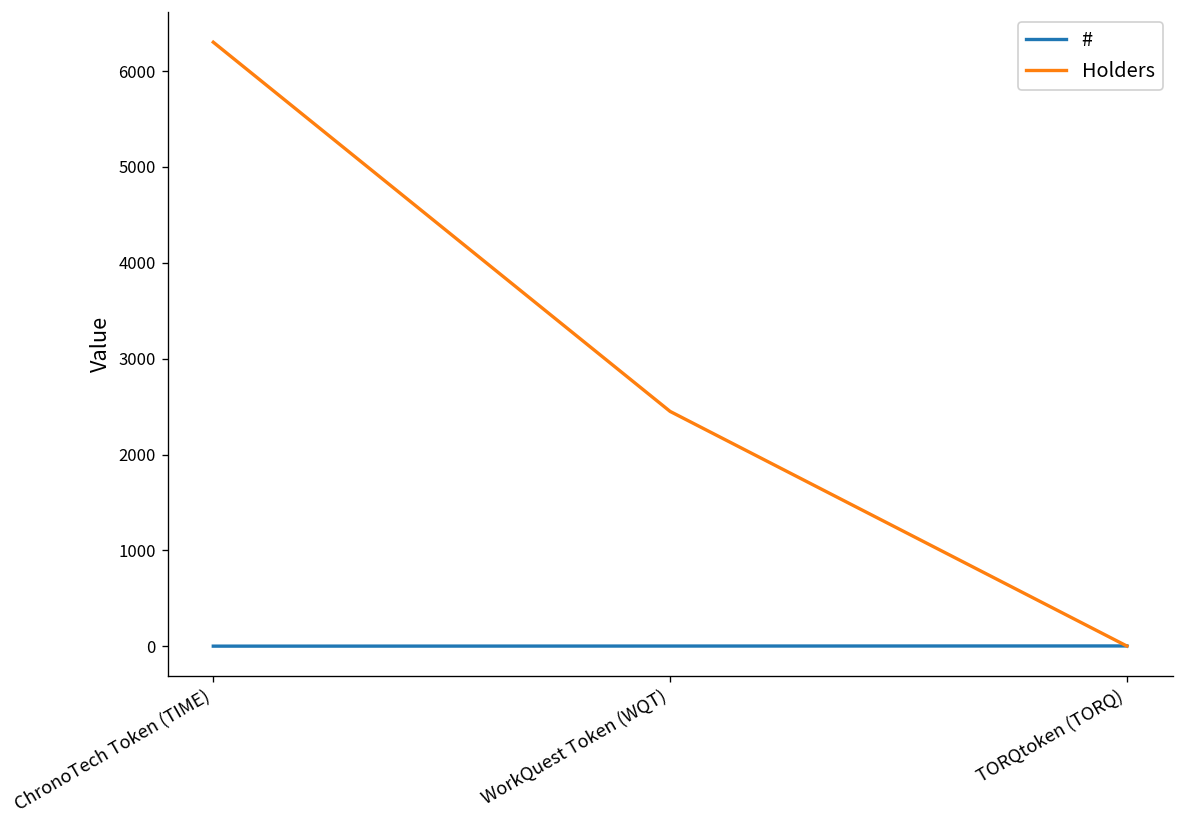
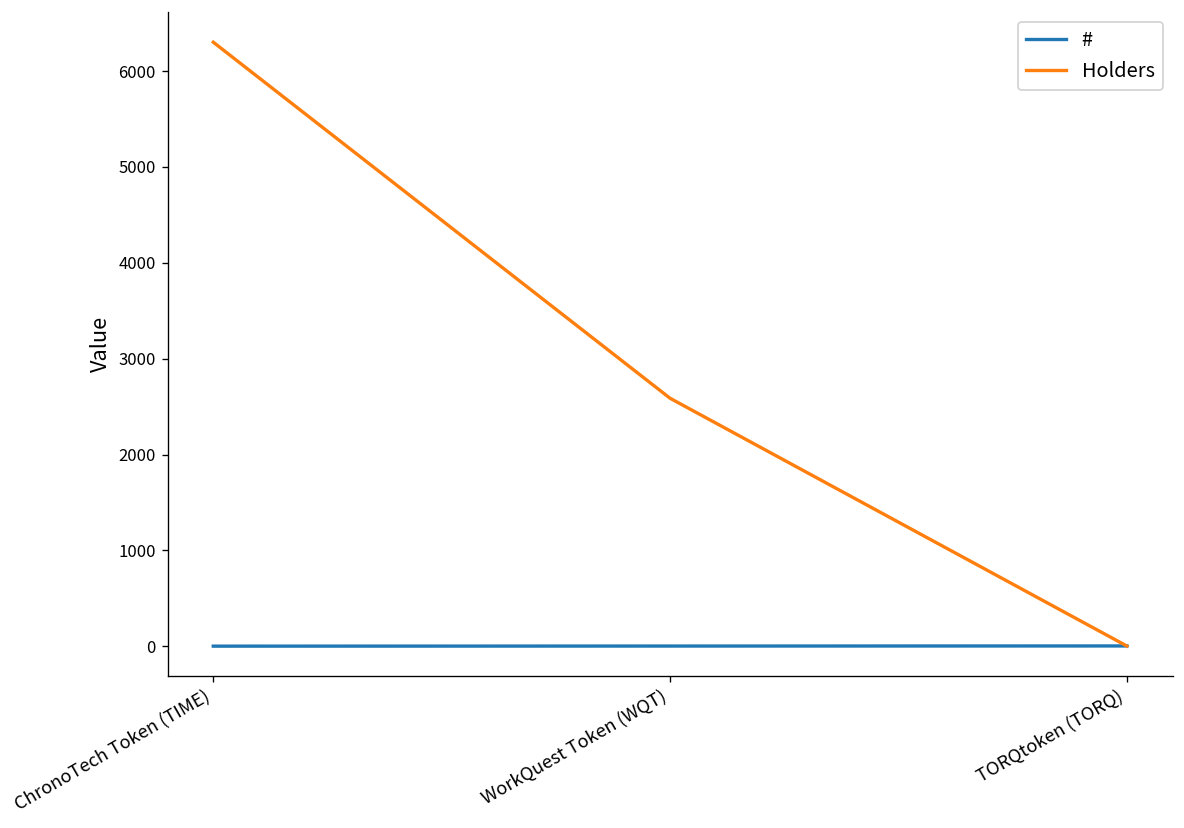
  {
    "#": {
      "ChronoTech Token (TIME)": 0,
      "WorkQuest Token (WQT)": 0
    },
    "Holders": {
      "ChronoTech Token (TIME)": 6300,
-     "WorkQuest Token (WQT)": 2500
+     "WorkQuest Token (WQT)": 2600
    }
  }
